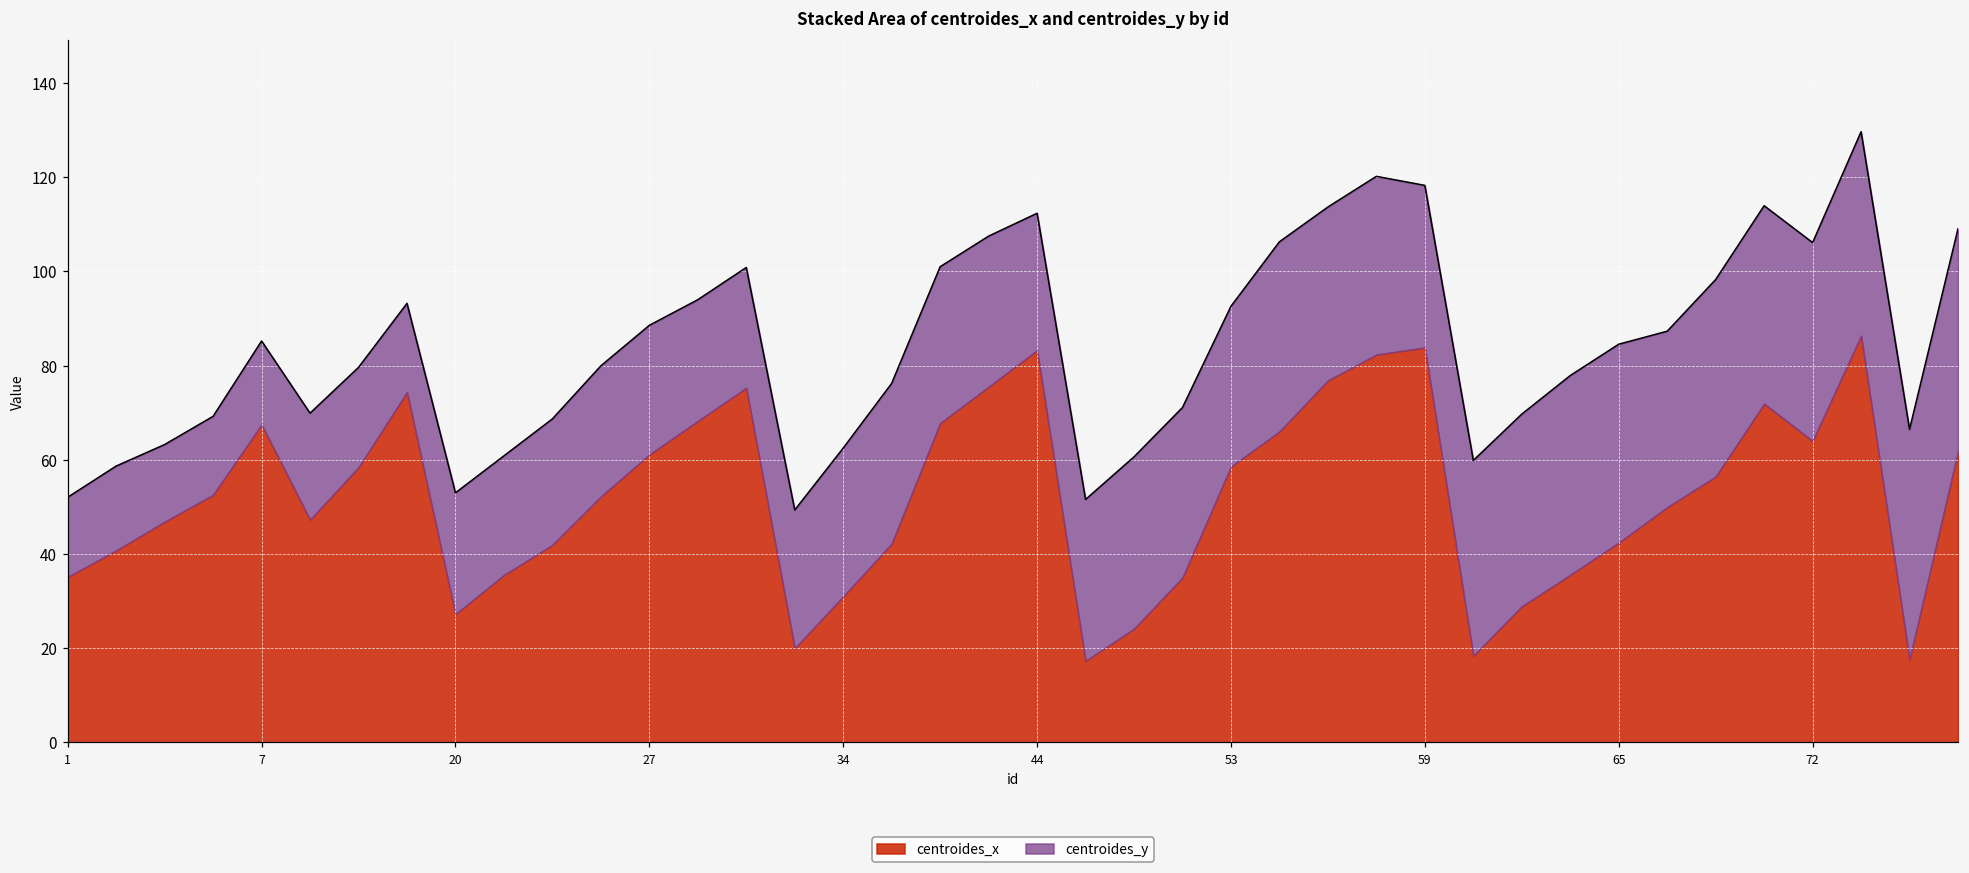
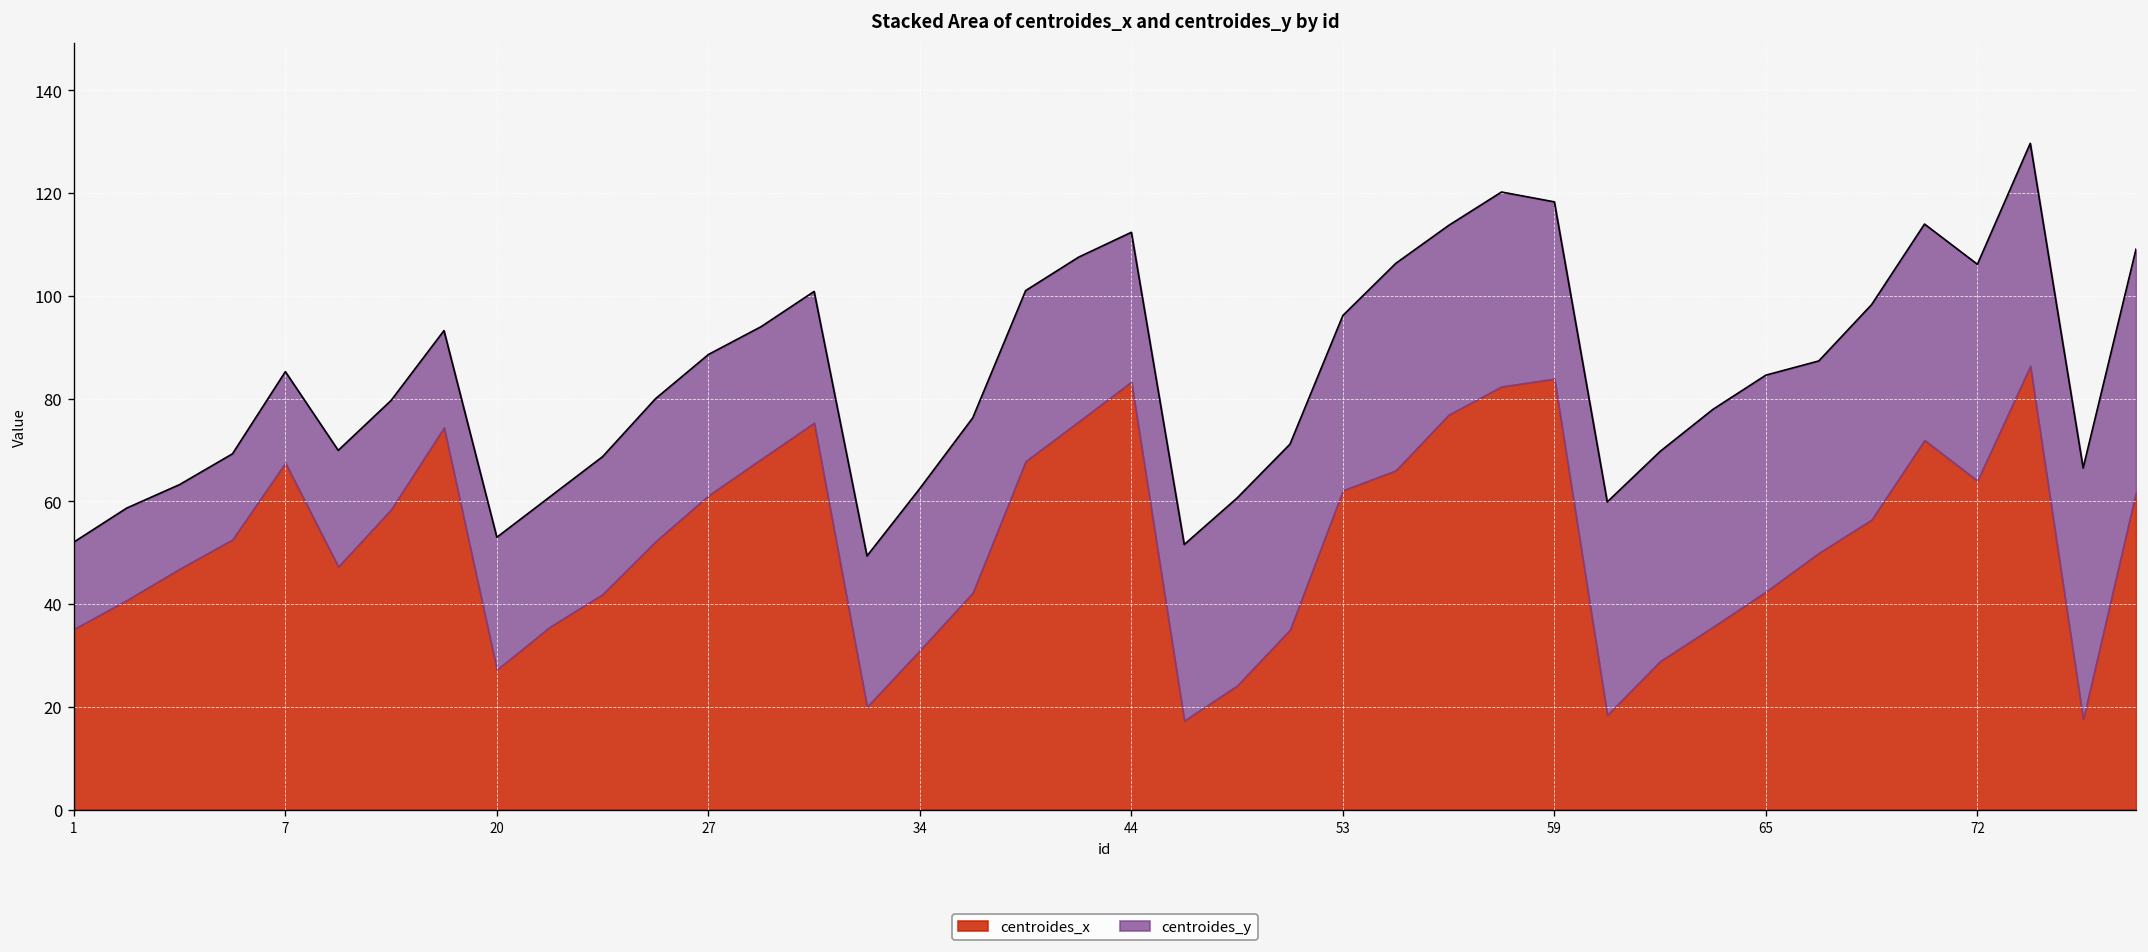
  {
    "centroides_x": {
      "20": 27,
      "44": 83,
-     "53": 59,
+     "53": 62,
      "59": 84,
      "65": 42,
      "72": 64
    },
    "centroides_y": {
      "20": 26,
      "44": 29,
      "53": 34,
      "59": 34,
      "65": 42,
      "72": 42
    }
  }
